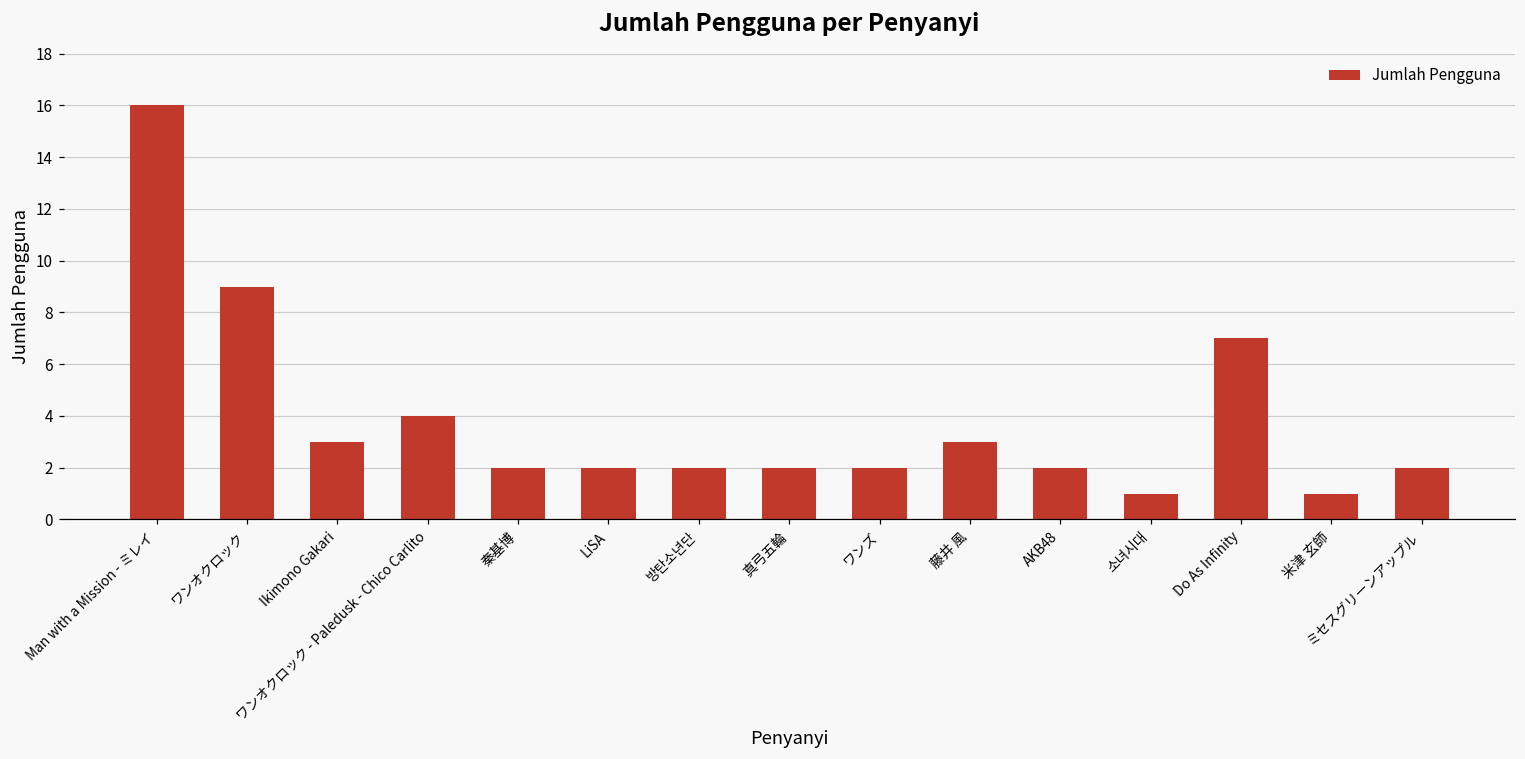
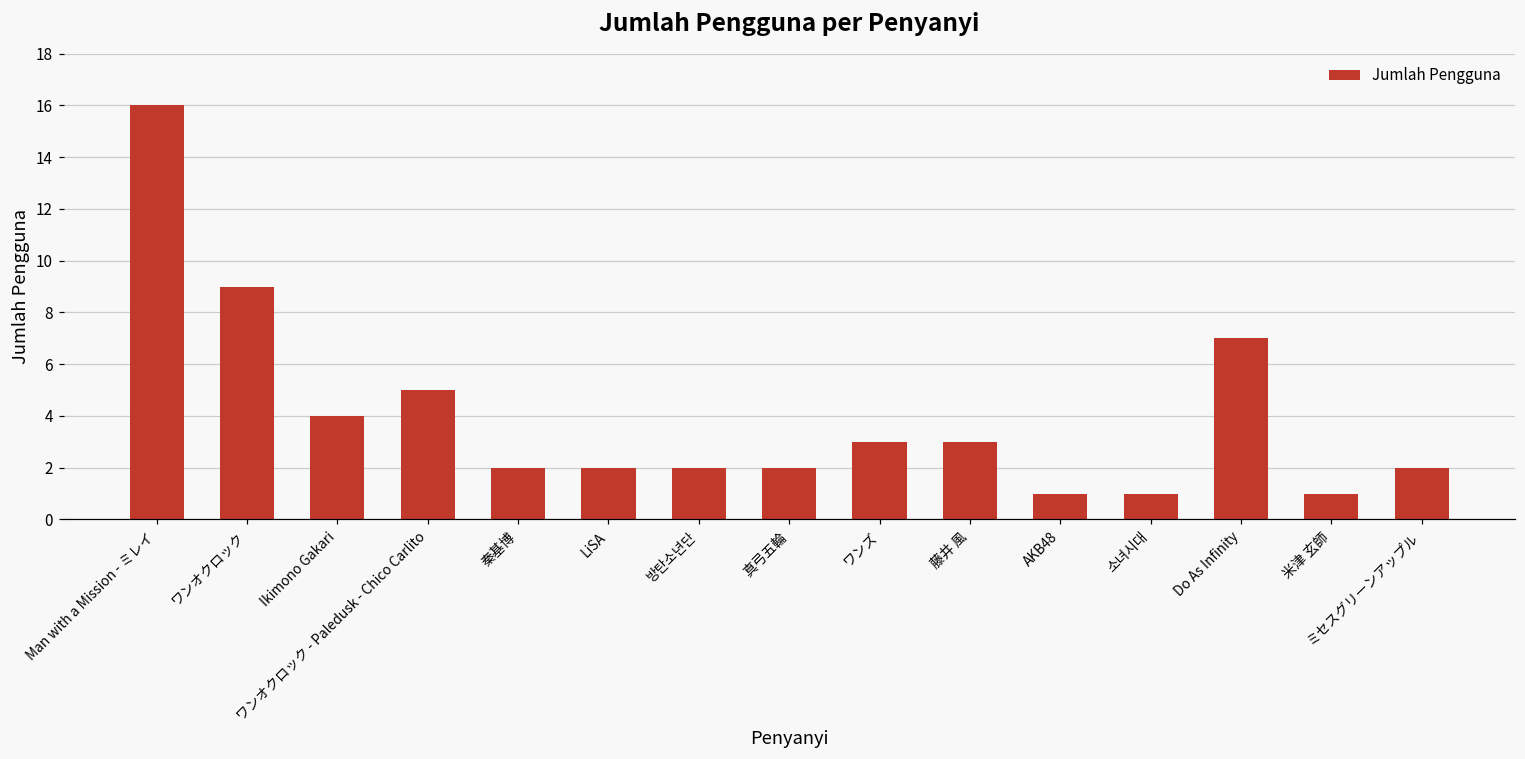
  {
    "Man with a Mission - ミレイ": 16,
    "ワンオクロック": 9,
-   "Ikimono Gakari": 3,
-   "ワンオクロック - Paledusk - Chico Carlito": 4,
+   "Ikimono Gakari": 4,
+   "ワンオクロック - Paledusk - Chico Carlito": 5,
    "秦基博": 2,
    "LiSA": 2,
    "방탄소년단": 2,
    "真弓五輪": 2,
-   "ワンズ": 2,
+   "ワンズ": 3,
    "藤井 風": 3,
-   "AKB48": 2,
+   "AKB48": 1,
    "소녀시대": 1,
    "Do As Infinity": 7,
    "米津 玄師": 1,
    "ミセスグリーンアップル": 2
  }
